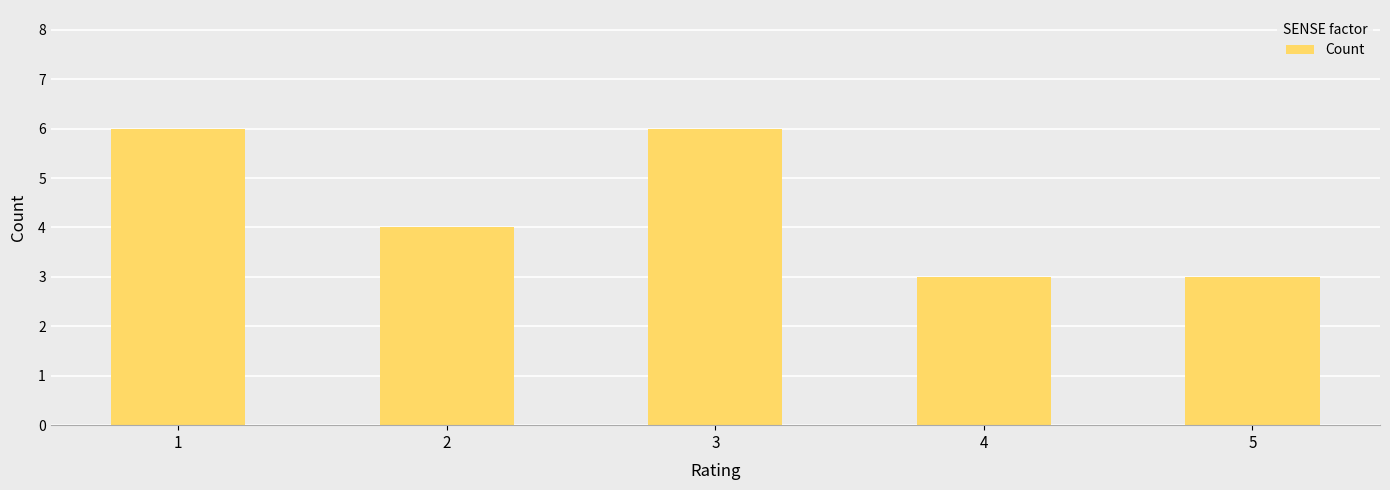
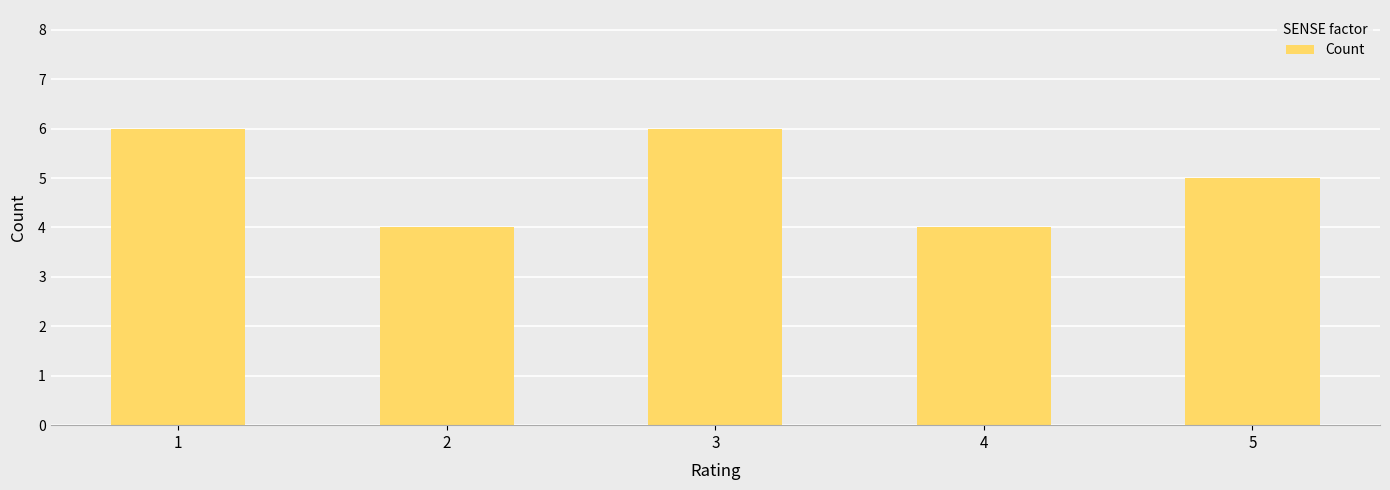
  {
    "1": 6,
    "2": 4,
    "3": 6,
-   "4": 3,
-   "5": 3
+   "4": 4,
+   "5": 5
  }
